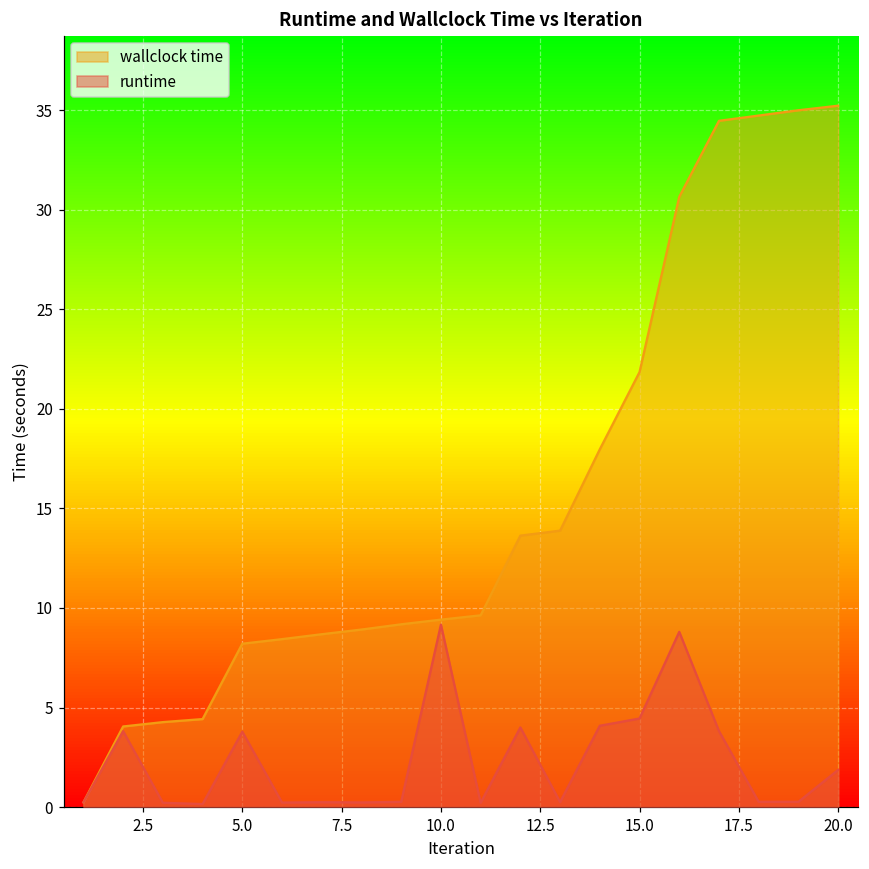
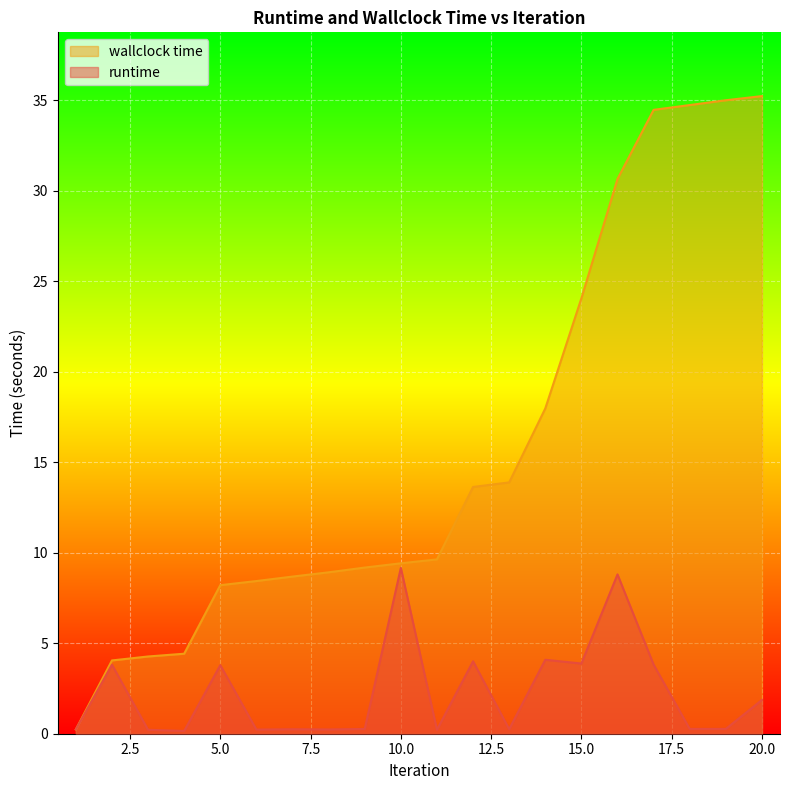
  {
    "wallclock time": {
      "5.0": 8.2,
      "10.0": 9.4,
-     "15.0": 21.8,
+     "15.0": 24.1,
      "20.0": 35.2
    },
    "runtime": {
      "5.0": 3.8,
      "10.0": 9.2,
-     "15.0": 4.4,
+     "15.0": 3.9,
      "20.0": 1.9
    }
  }
